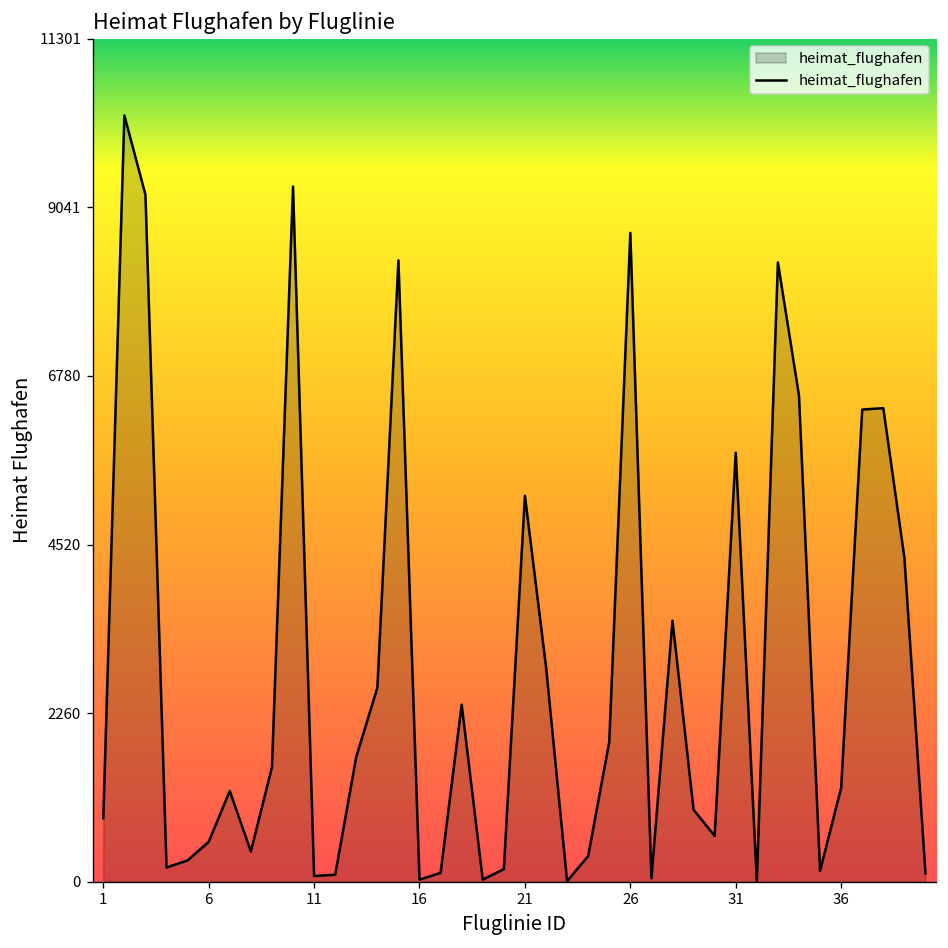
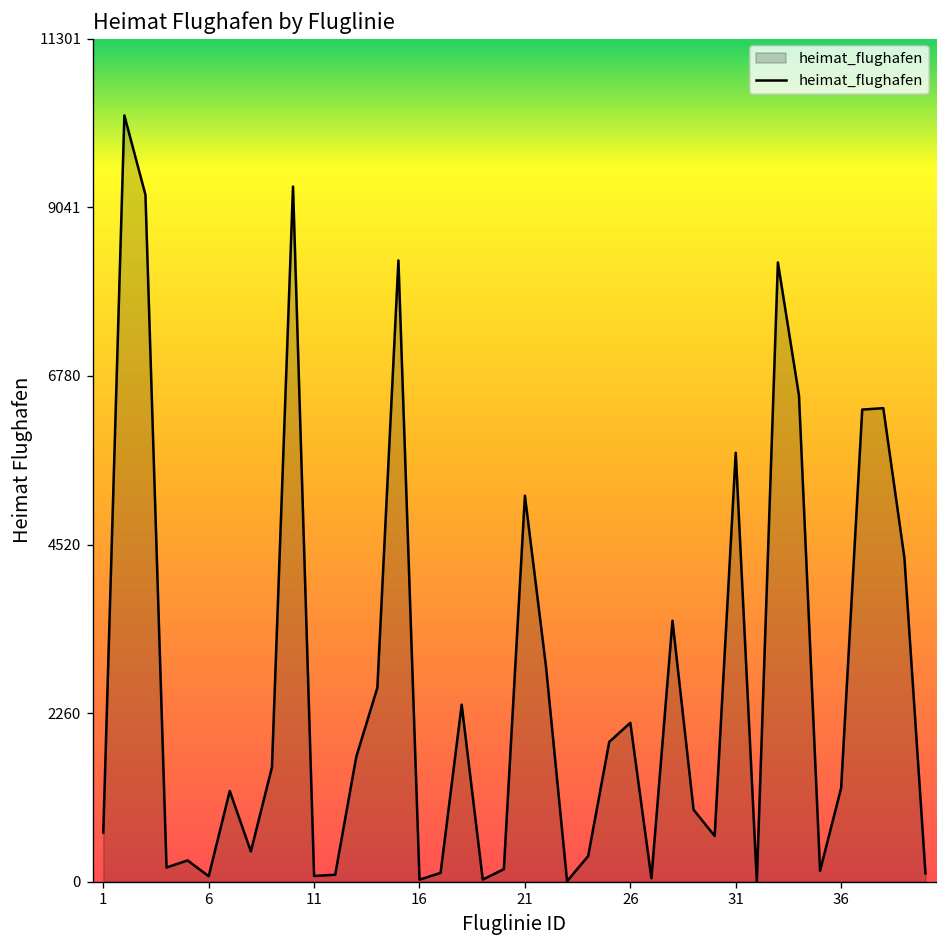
  {
-   "1": 900,
-   "6": 500,
+   "1": 700,
+   "6": 100,
    "11": 100,
    "16": 0,
    "21": 5200,
-   "26": 8700,
+   "26": 2100,
    "31": 5800,
    "36": 1300
  }
